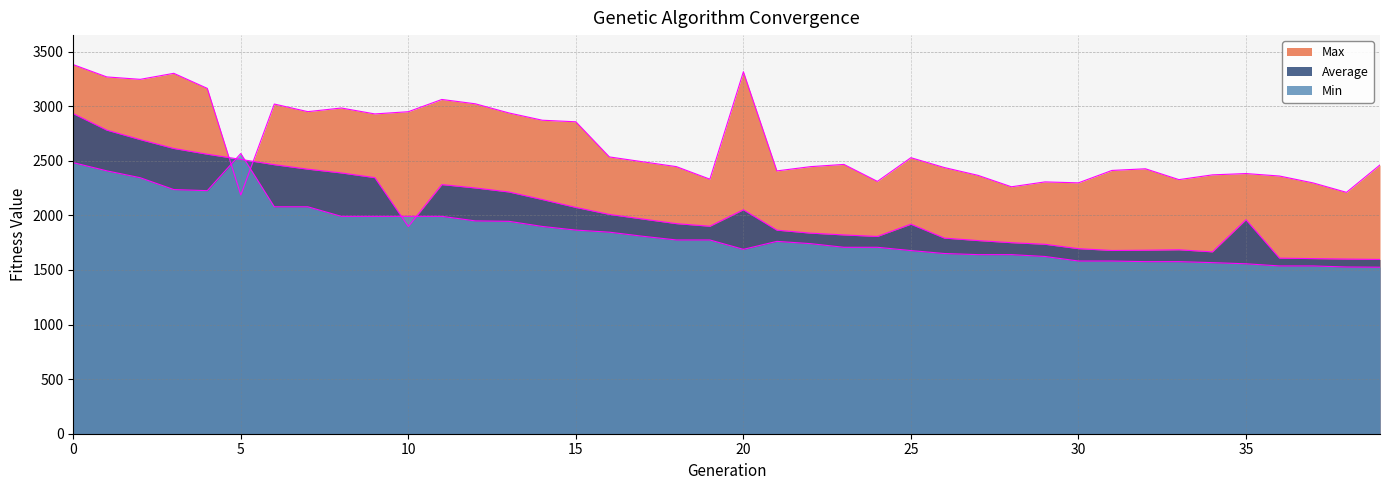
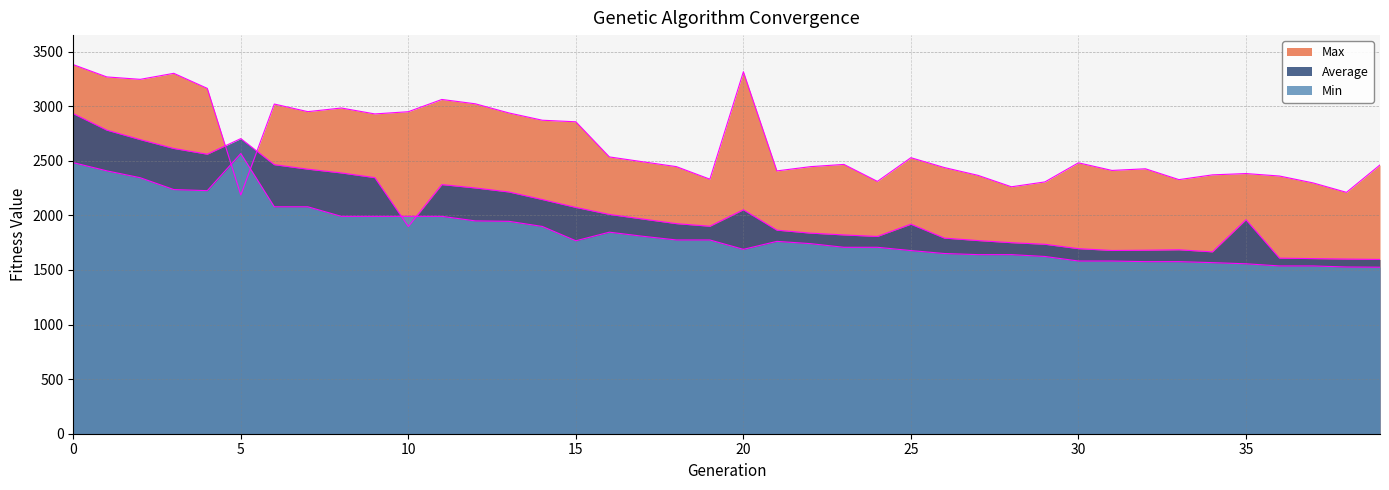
  {
    "Max": {
      "0": 3380,
      "5": 2190,
      "10": 2950,
      "15": 2860,
      "20": 3320,
      "25": 2530,
-     "30": 2300,
+     "30": 2480,
      "35": 2380
    },
    "Average": {
      "0": 2930,
-     "5": 2510,
+     "5": 2700,
      "10": 1900,
      "15": 2070,
      "20": 2050,
      "25": 1920,
      "30": 1700,
      "35": 1960
    },
    "Min": {
      "0": 2480,
      "5": 2570,
      "10": 1990,
-     "15": 1870,
+     "15": 1770,
      "20": 1690,
      "25": 1680,
      "30": 1580,
      "35": 1560
    }
  }
